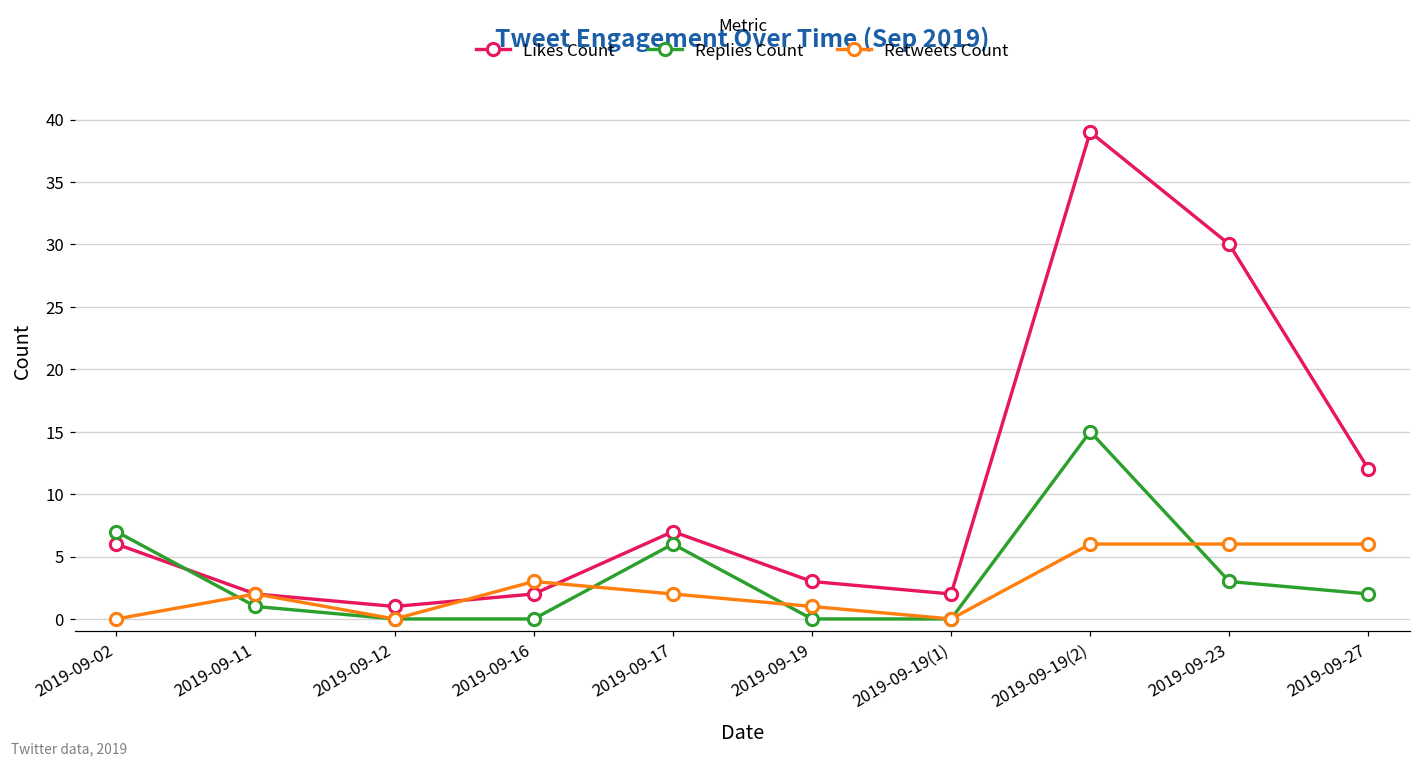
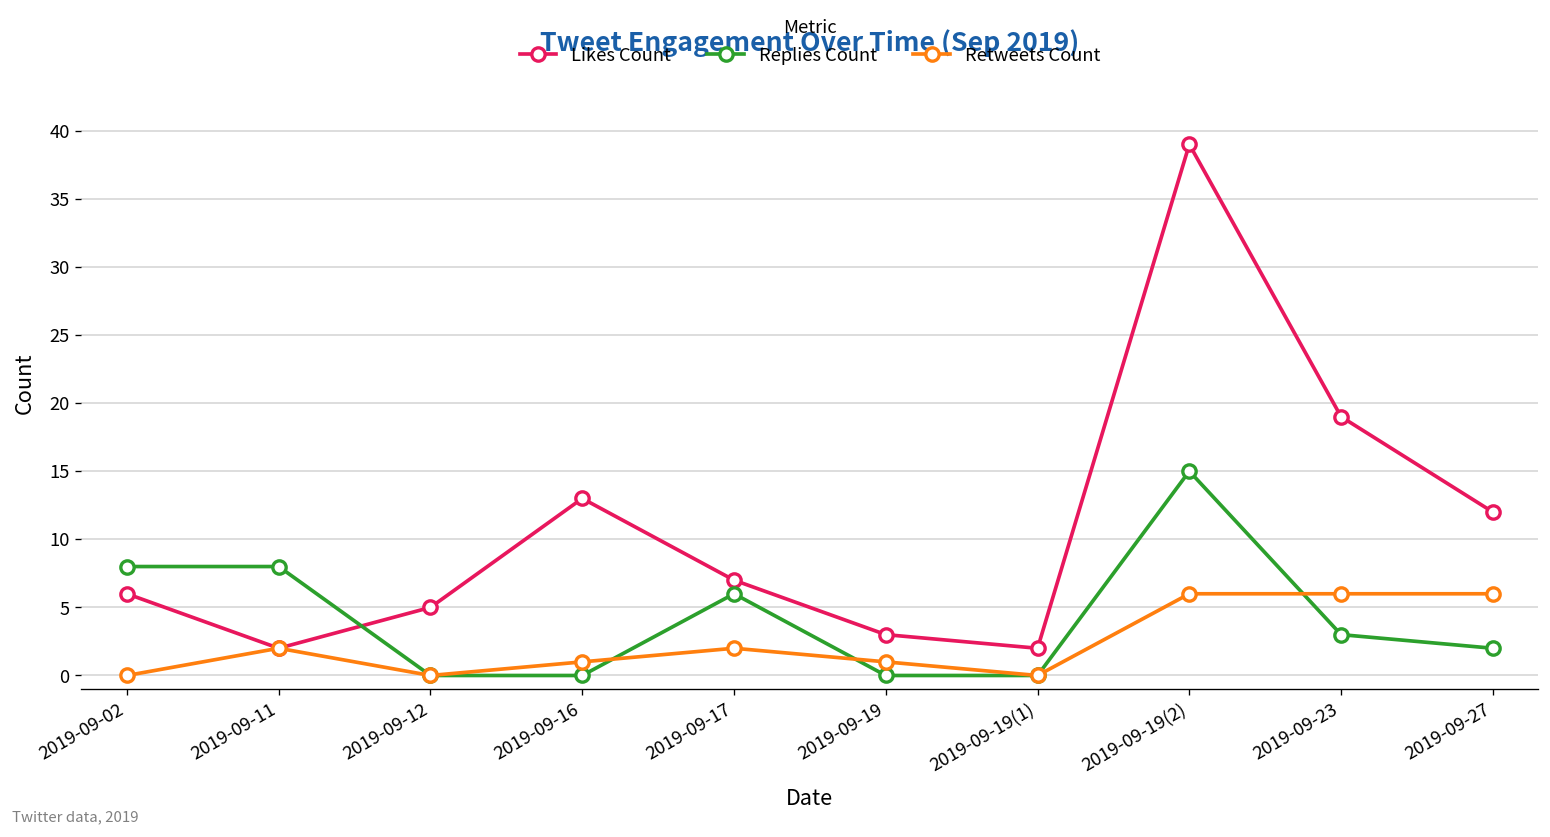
  {
    "Likes Count": {
      "2019-09-02": 6,
-     "2019-09-12": 1,
-     "2019-09-16": 2,
+     "2019-09-12": 5,
+     "2019-09-16": 13,
      "2019-09-17": 7,
      "2019-09-19": 3,
      "2019-09-19(1)": 2,
      "2019-09-19(2)": 39,
-     "2019-09-23": 30,
+     "2019-09-23": 19,
      "2019-09-27": 12
    },
    "Replies Count": {
-     "2019-09-02": 7,
-     "2019-09-11": 1,
+     "2019-09-02": 8,
+     "2019-09-11": 8,
      "2019-09-16": 0,
      "2019-09-17": 6,
      "2019-09-19": 0,
      "2019-09-19(2)": 15,
      "2019-09-23": 3,
      "2019-09-27": 2
    },
    "Retweets Count": {
      "2019-09-02": 0,
-     "2019-09-16": 3,
+     "2019-09-16": 1,
      "2019-09-17": 2,
      "2019-09-19": 1,
      "2019-09-19(2)": 6,
      "2019-09-23": 6,
      "2019-09-27": 6
    }
  }
